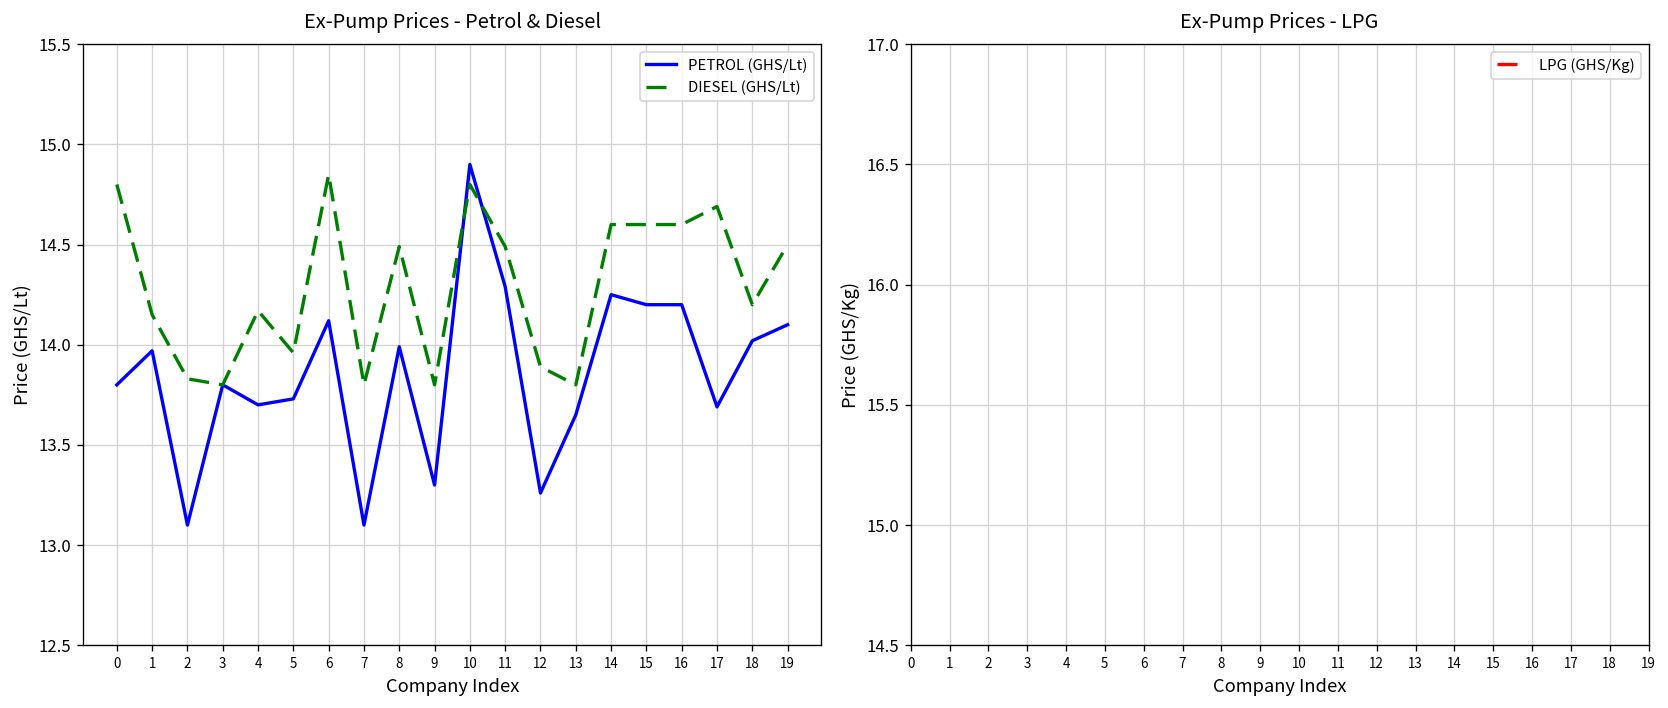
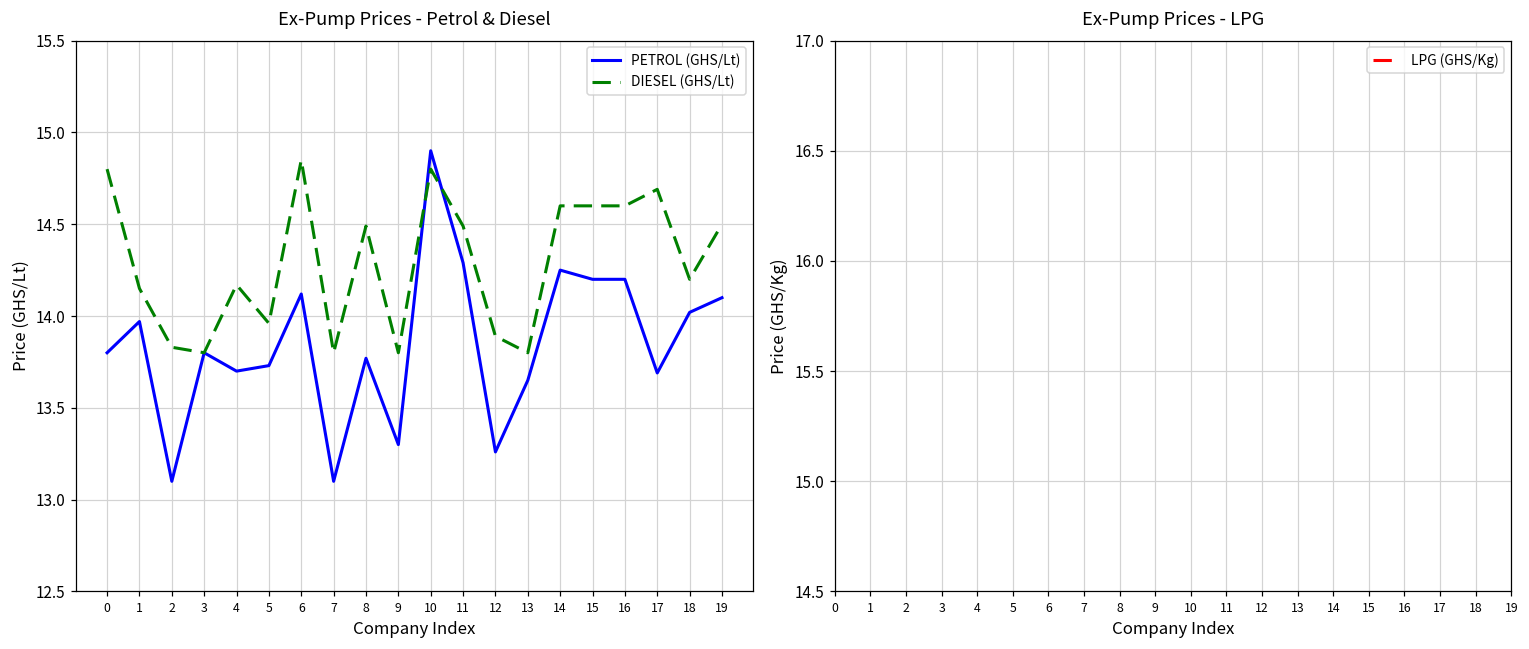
  {
    "Ex-Pump Prices - Petrol & Diesel": {
      "PETROL (GHS/Lt)": {
        "0": 13.80,
        "1": 13.97,
        "2": 13.10,
        "4": 13.70,
        "5": 13.73,
        "6": 14.12,
        "7": 13.10,
-       "8": 13.99,
+       "8": 13.77,
        "9": 13.30,
        "10": 14.90,
        "11": 14.29,
        "12": 13.26,
        "13": 13.65,
        "14": 14.25,
        "15": 14.20,
        "16": 14.20,
        "17": 13.69,
        "18": 14.02,
        "19": 14.10
      },
      "DIESEL (GHS/Lt)": {
        "0": 14.80,
        "1": 14.15,
        "2": 13.83,
        "4": 14.17,
        "5": 13.96,
        "6": 14.85,
        "7": 13.80,
        "8": 14.49,
        "9": 13.80,
        "10": 14.80,
        "11": 14.49,
        "12": 13.89,
        "13": 13.80,
        "14": 14.60,
        "15": 14.60,
        "16": 14.60,
        "17": 14.69,
        "18": 14.20,
        "19": 14.50
      }
    },
    "Ex-Pump Prices - LPG": {
      "13": 15.86
    }
  }
